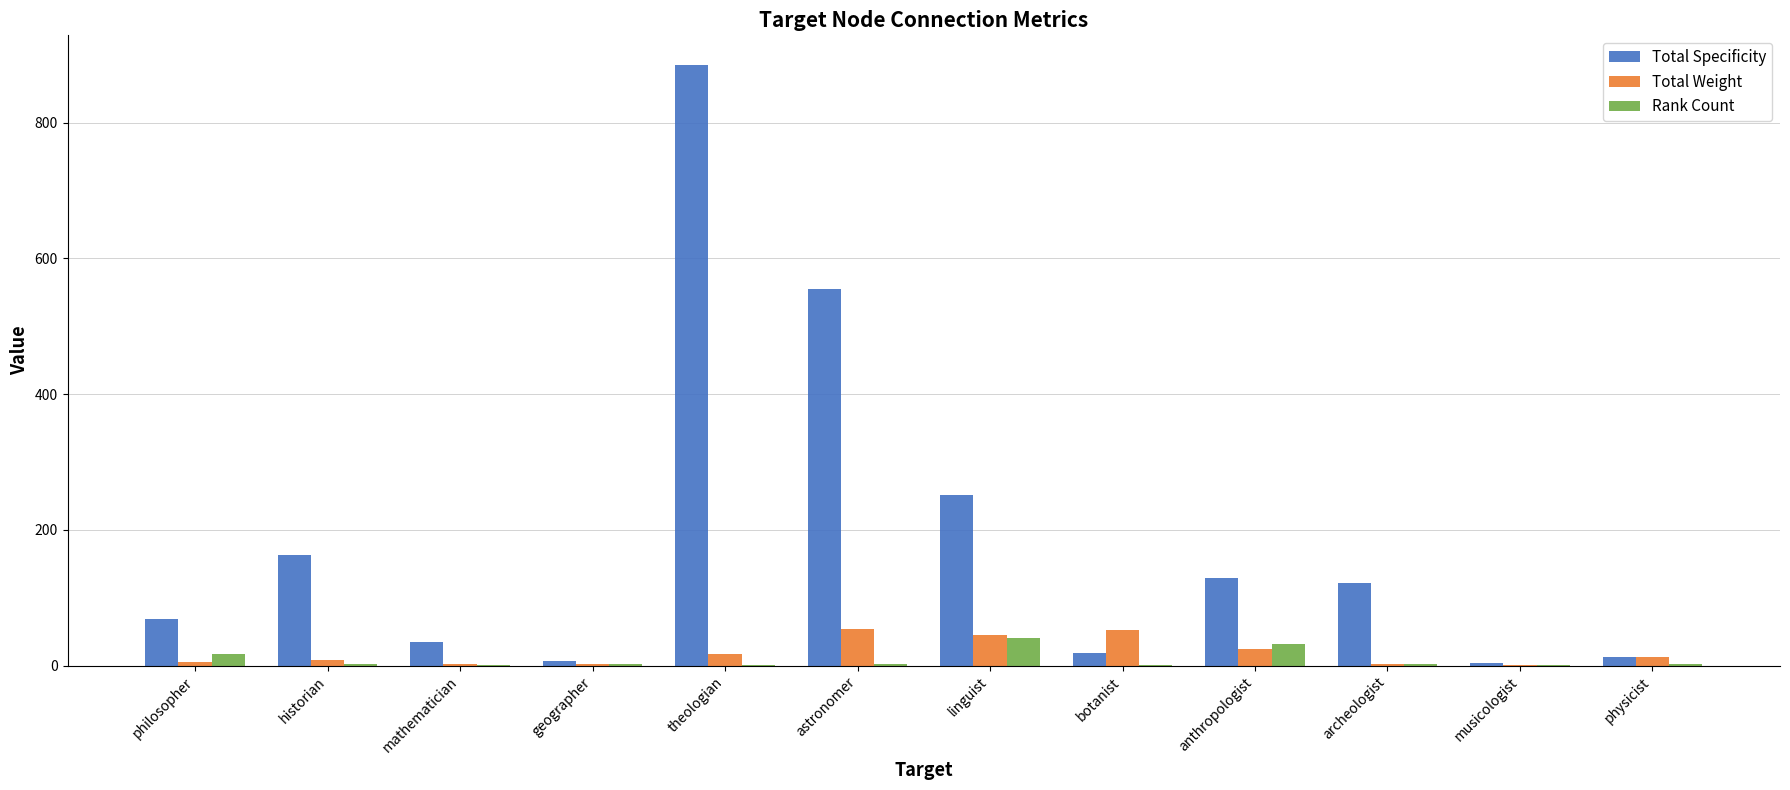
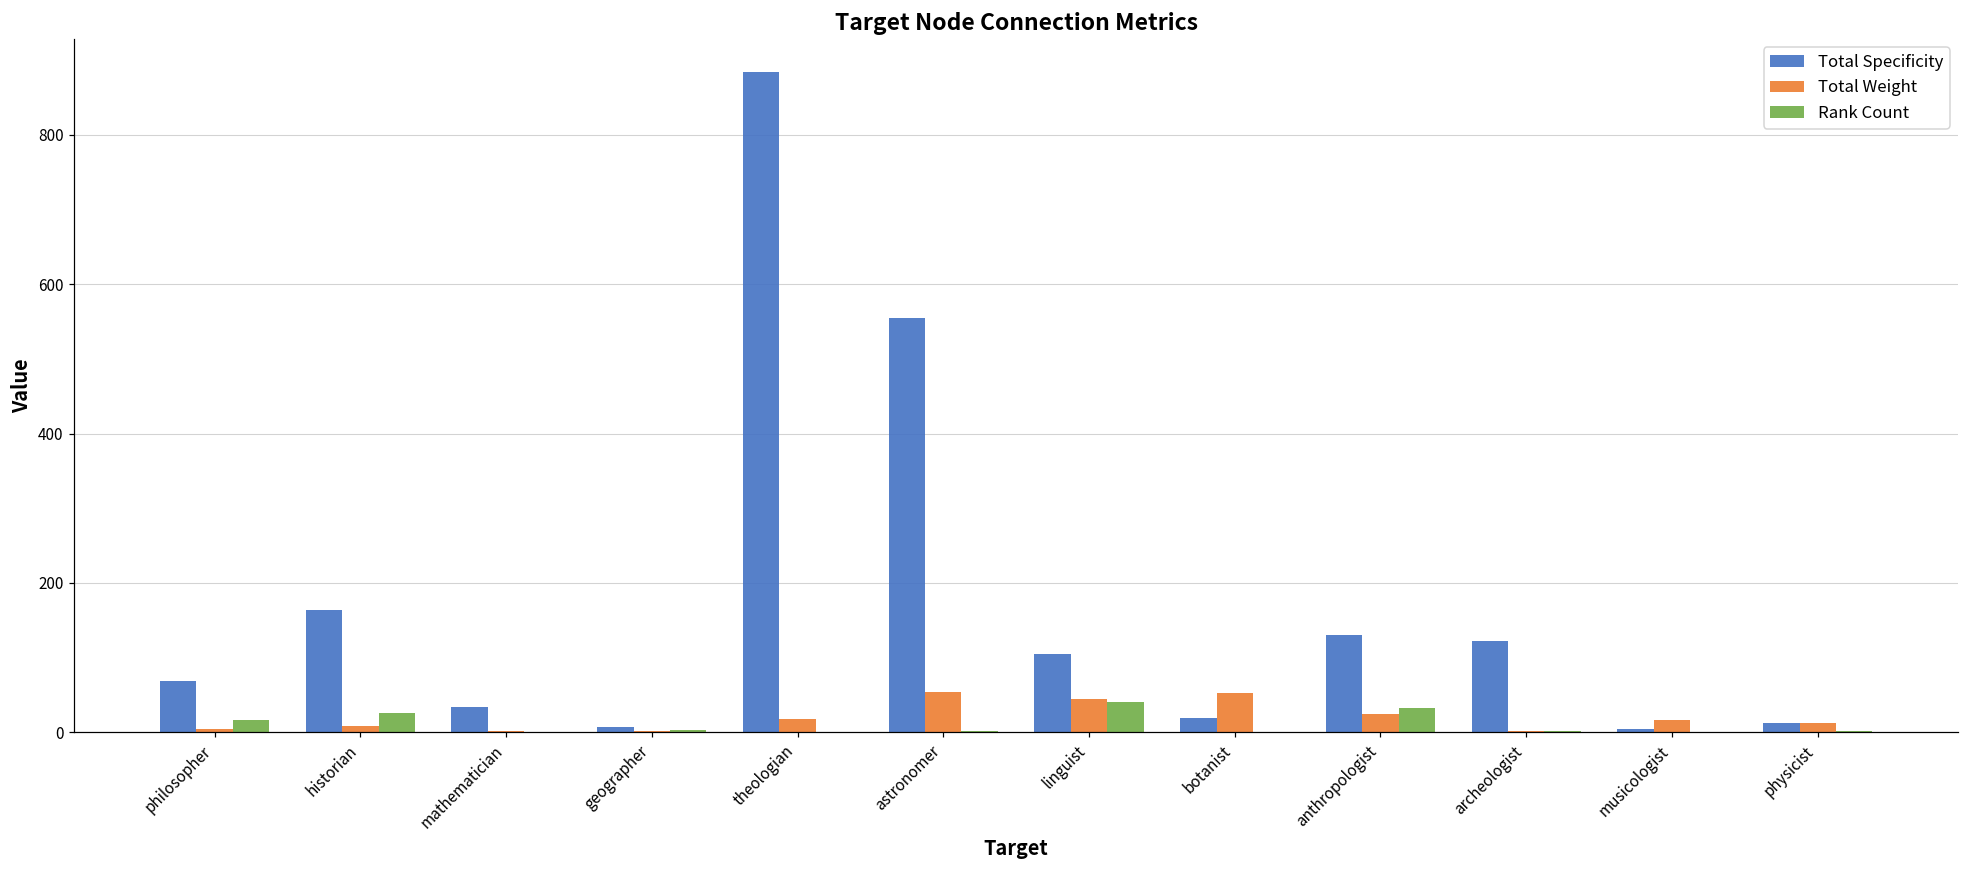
  {
    "Total Specificity": {
      "philosopher": 70,
      "historian": 160,
      "mathematician": 30,
      "geographer": 10,
      "theologian": 880,
      "astronomer": 550,
-     "linguist": 250,
+     "linguist": 100,
      "botanist": 20,
      "anthropologist": 130,
      "archeologist": 120,
      "musicologist": 0,
      "physicist": 10
    },
    "Total Weight": {
      "philosopher": 10,
      "historian": 10,
      "theologian": 20,
      "astronomer": 50,
      "linguist": 50,
      "botanist": 50,
      "anthropologist": 20,
-     "musicologist": 0,
+     "musicologist": 20,
      "physicist": 10
    },
    "Rank Count": {
      "philosopher": 20,
-     "historian": 0,
+     "historian": 30,
      "linguist": 40,
      "anthropologist": 30
    }
  }
